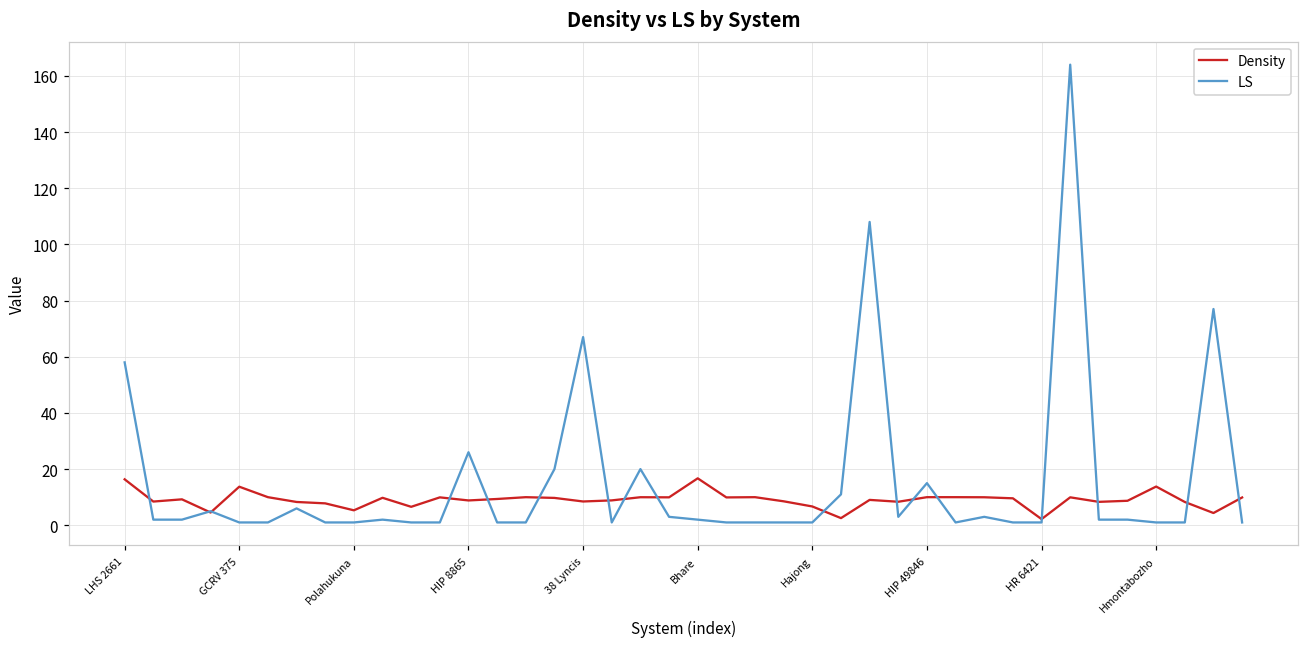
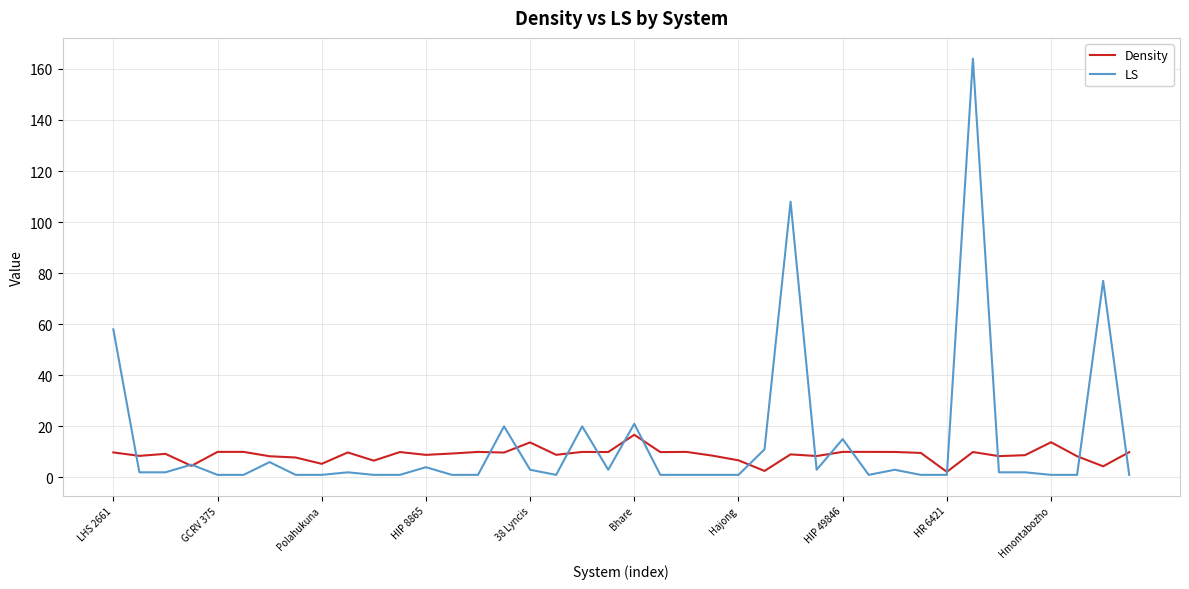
  {
    "Density": {
-     "LHS 2661": 16,
-     "GCRV 375": 14,
+     "LHS 2661": 10,
+     "GCRV 375": 10,
      "Polahukuna": 5,
      "HIP 8865": 9,
-     "38 Lyncis": 8,
+     "38 Lyncis": 14,
      "Bhare": 17,
      "Hajong": 7,
      "HIP 49846": 10,
      "HR 6421": 2,
      "Hmontabozho": 14
    },
    "LS": {
      "LHS 2661": 58,
      "GCRV 375": 1,
      "Polahukuna": 1,
-     "HIP 8865": 26,
-     "38 Lyncis": 67,
-     "Bhare": 2,
+     "HIP 8865": 4,
+     "38 Lyncis": 3,
+     "Bhare": 21,
      "Hajong": 1,
      "HIP 49846": 15,
      "HR 6421": 1,
      "Hmontabozho": 1
    }
  }
